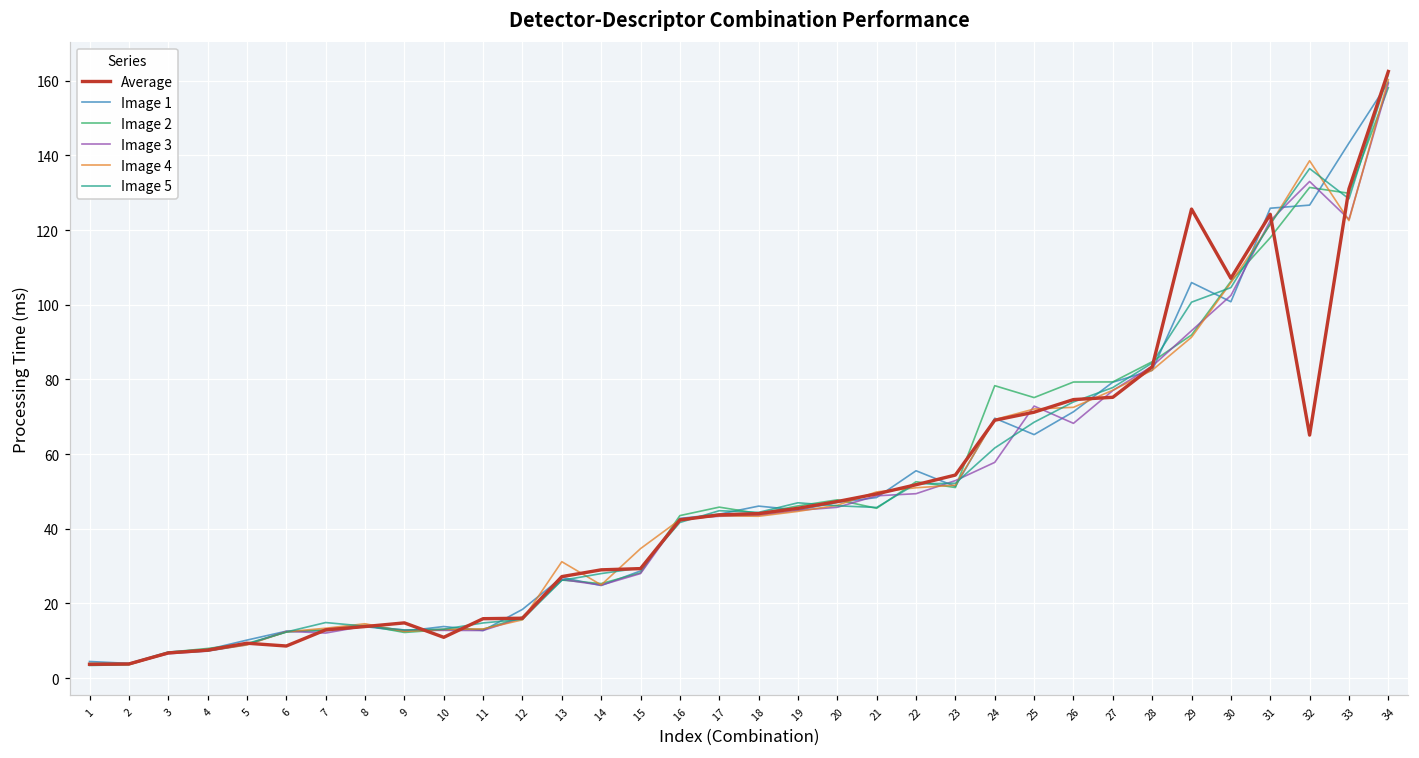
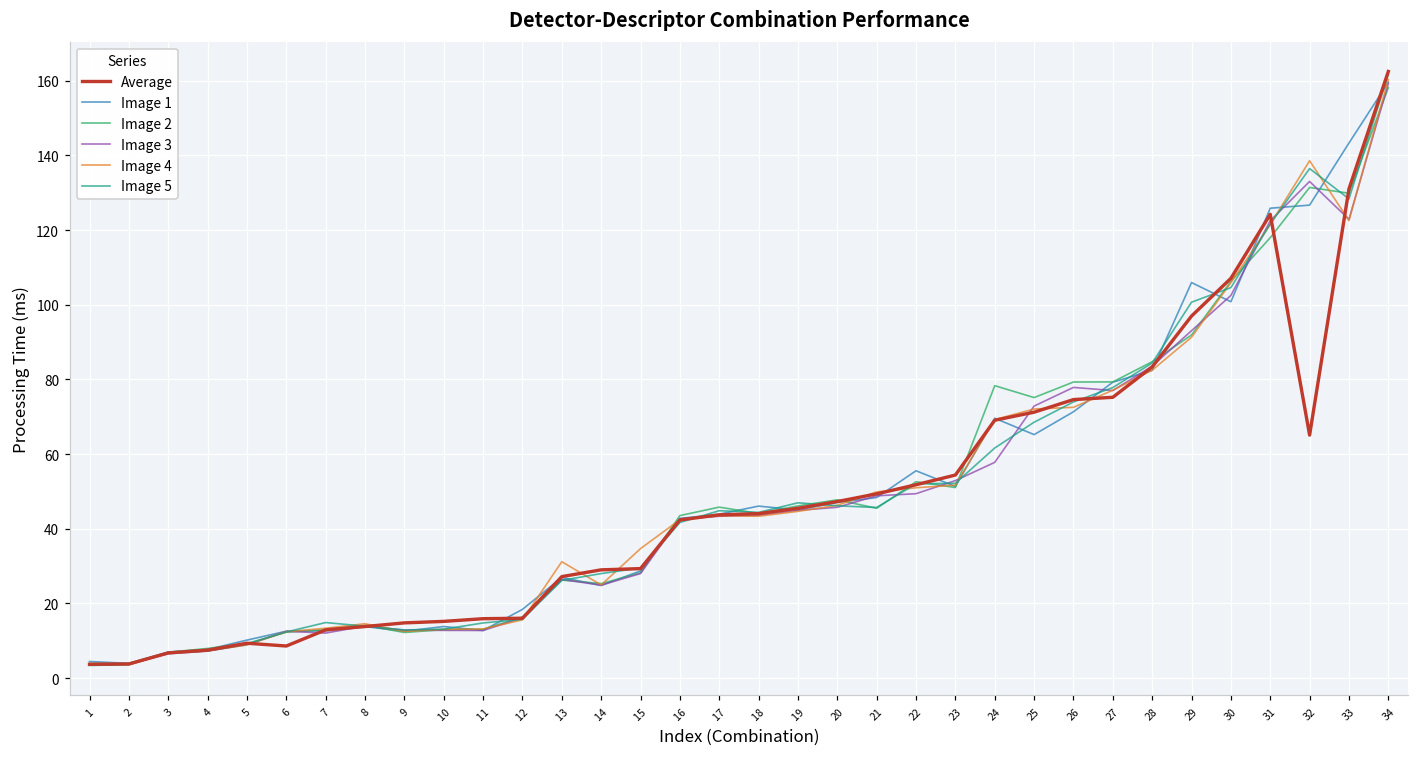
  {
    "Average": {
      "6": 9,
      "9": 15,
-     "10": 11,
+     "10": 15,
      "11": 16,
      "14": 29,
      "23": 54,
      "25": 71,
      "27": 75,
-     "29": 126,
+     "29": 97,
      "30": 107,
      "31": 124,
      "32": 65,
      "33": 131,
      "34": 162
    },
    "Image 1": {
      "5": 10,
      "12": 18,
      "18": 46,
      "22": 56,
      "25": 65,
      "26": 71,
      "29": 106,
      "30": 101,
      "31": 126,
      "32": 127,
      "33": 143
    },
    "Image 3": {
      "22": 49,
      "24": 58,
      "25": 73,
-     "26": 68,
+     "26": 78,
      "29": 93,
      "30": 102,
      "31": 123,
      "32": 133
    },
    "Image 4": {
      "13": 31,
      "15": 35,
      "22": 51,
      "25": 72,
      "26": 73,
      "32": 139
    }
  }
